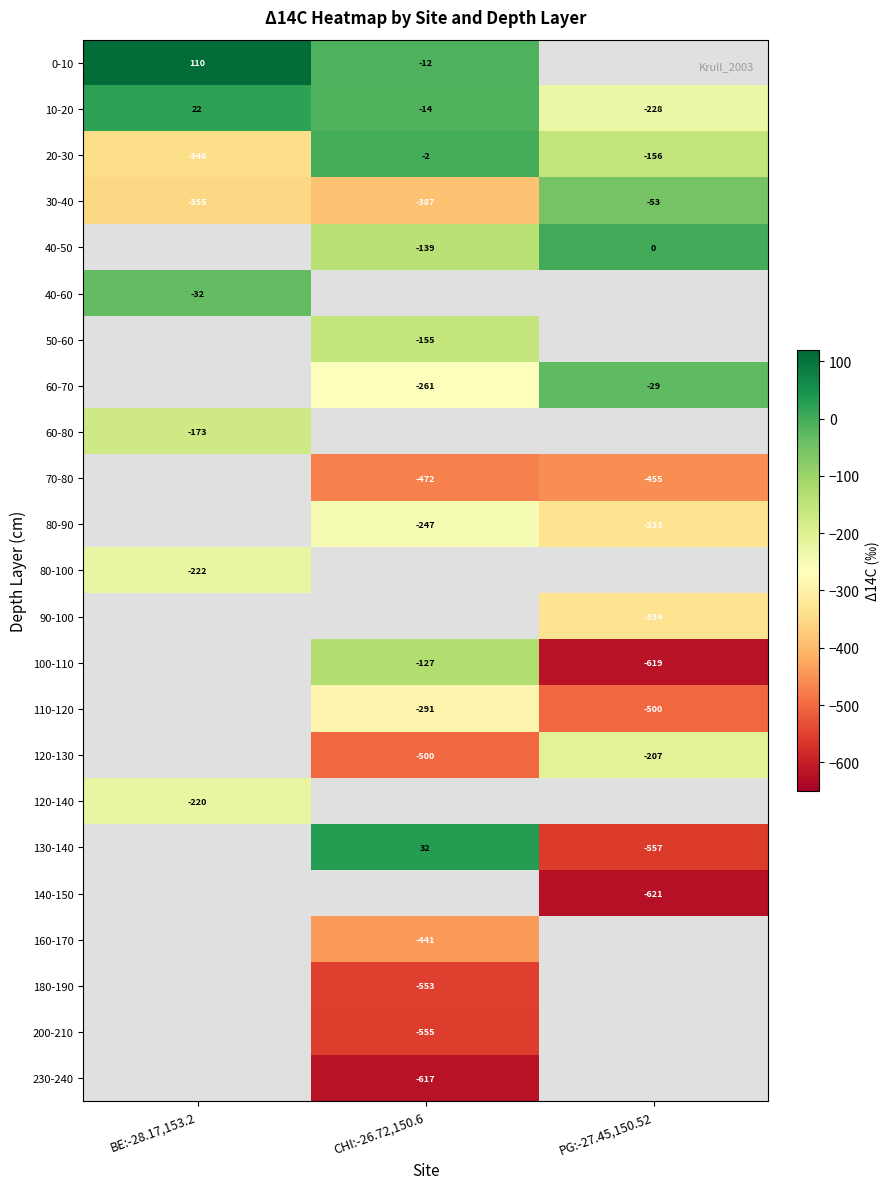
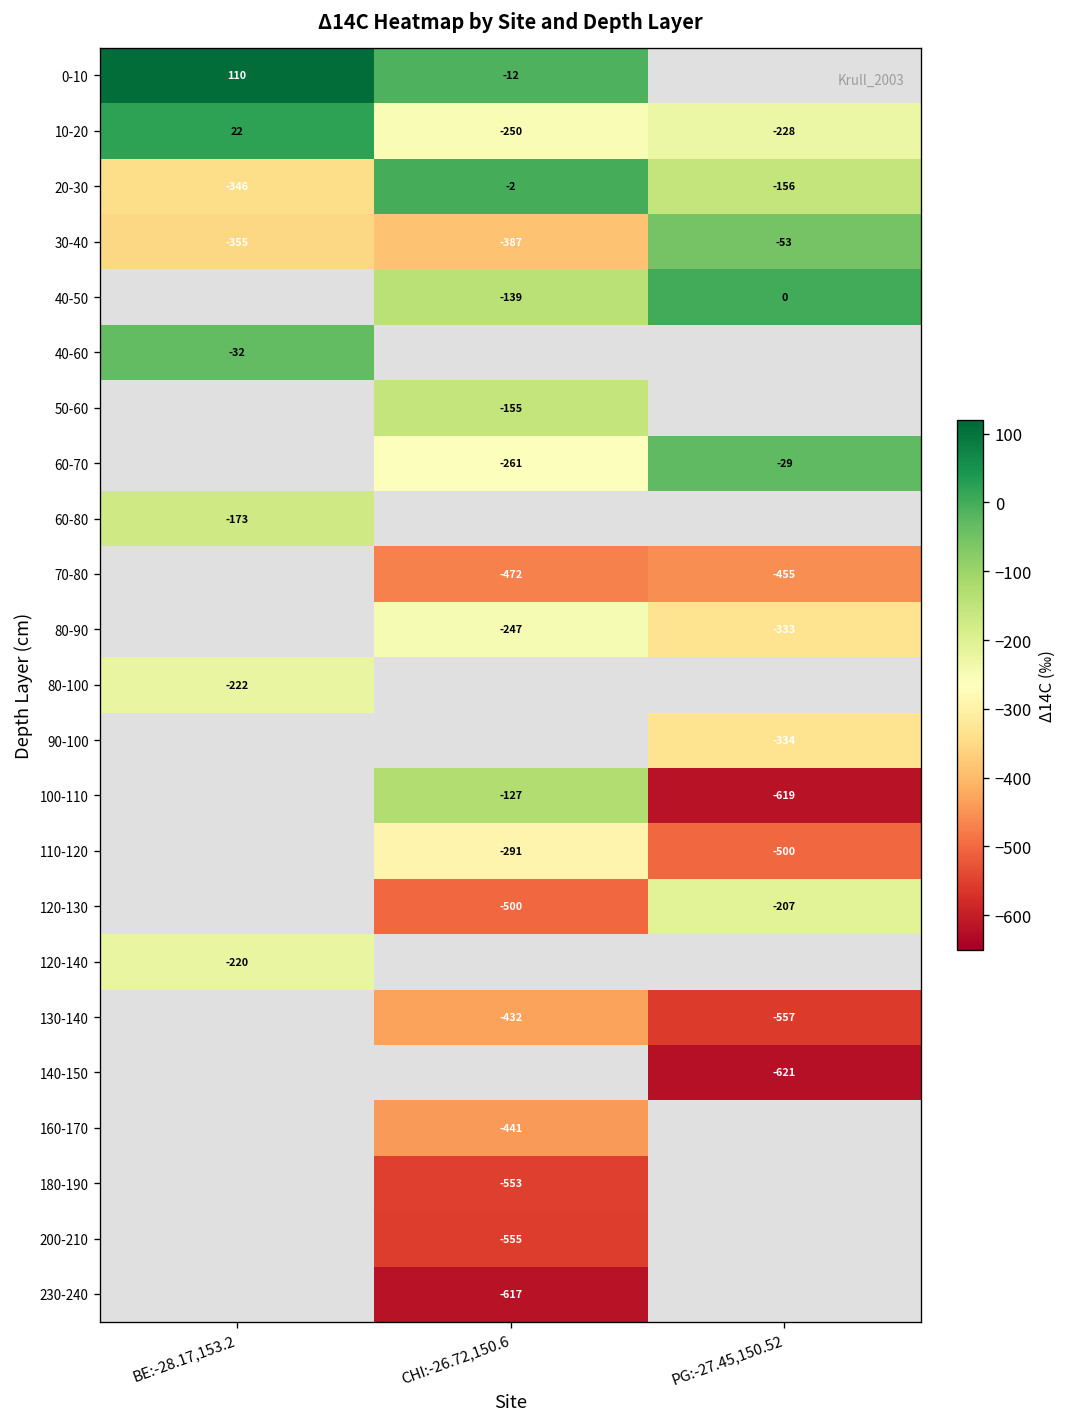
  {
    "0-10": {
      "BE:-28.17,153.2": 110,
      "CHI:-26.72,150.6": -12
    },
    "10-20": {
      "BE:-28.17,153.2": 22,
-     "CHI:-26.72,150.6": -14,
+     "CHI:-26.72,150.6": -250,
      "PG:-27.45,150.52": -228
    },
    "20-30": {
      "BE:-28.17,153.2": -346,
      "CHI:-26.72,150.6": -2,
      "PG:-27.45,150.52": -156
    },
    "30-40": {
      "BE:-28.17,153.2": -355,
      "CHI:-26.72,150.6": -387,
      "PG:-27.45,150.52": -53
    },
    "40-50": {
      "CHI:-26.72,150.6": -139,
      "PG:-27.45,150.52": 0
    },
    "40-60": {
      "BE:-28.17,153.2": -32
    },
    "50-60": {
      "CHI:-26.72,150.6": -155
    },
    "60-70": {
      "CHI:-26.72,150.6": -261,
      "PG:-27.45,150.52": -29
    },
    "60-80": {
      "BE:-28.17,153.2": -173
    },
    "70-80": {
      "CHI:-26.72,150.6": -472,
      "PG:-27.45,150.52": -455
    },
    "80-90": {
      "CHI:-26.72,150.6": -247,
      "PG:-27.45,150.52": -333
    },
    "80-100": {
      "BE:-28.17,153.2": -222
    },
    "90-100": {
      "PG:-27.45,150.52": -334
    },
    "100-110": {
      "CHI:-26.72,150.6": -127,
      "PG:-27.45,150.52": -619
    },
    "110-120": {
      "CHI:-26.72,150.6": -291,
      "PG:-27.45,150.52": -500
    },
    "120-130": {
      "CHI:-26.72,150.6": -500,
      "PG:-27.45,150.52": -207
    },
    "120-140": {
      "BE:-28.17,153.2": -220
    },
    "130-140": {
-     "CHI:-26.72,150.6": 32,
+     "CHI:-26.72,150.6": -432,
      "PG:-27.45,150.52": -557
    },
    "140-150": {
      "PG:-27.45,150.52": -621
    },
    "160-170": {
      "CHI:-26.72,150.6": -441
    },
    "180-190": {
      "CHI:-26.72,150.6": -553
    },
    "200-210": {
      "CHI:-26.72,150.6": -555
    },
    "230-240": {
      "CHI:-26.72,150.6": -617
    }
  }
